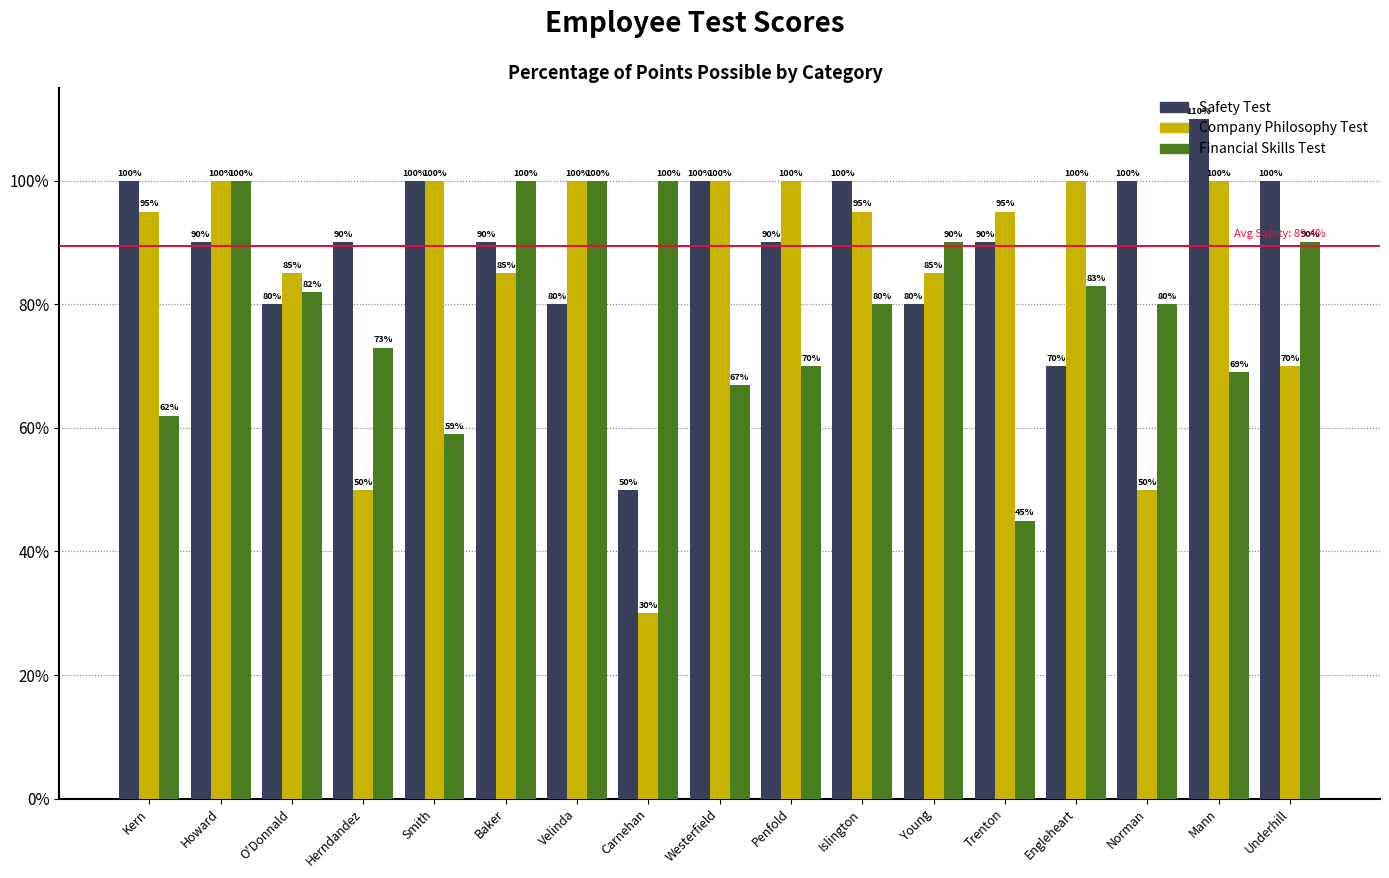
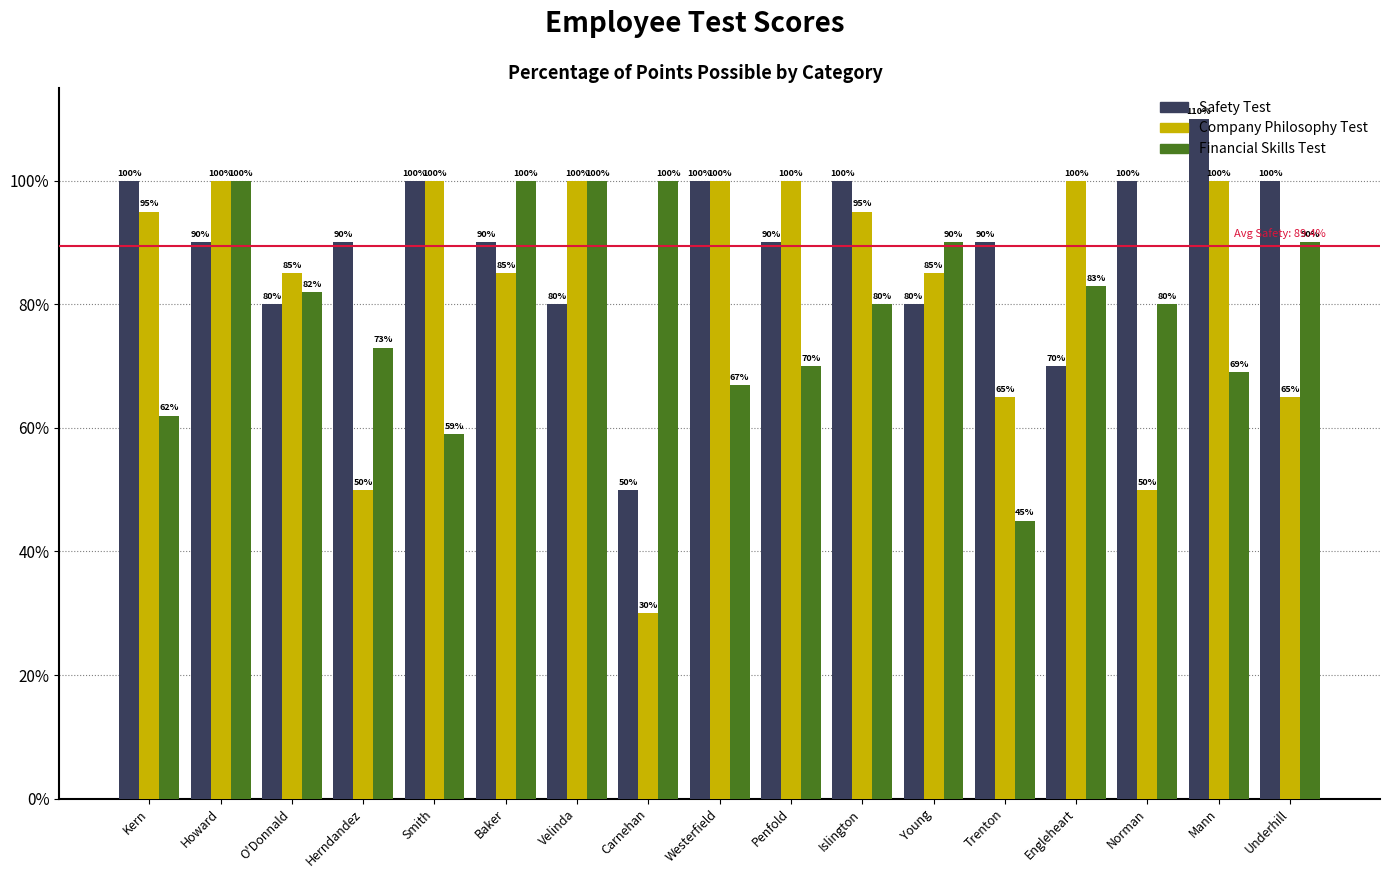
  {
    "Safety Test": {
      "Kern": "100%",
      "Howard": "90%",
      "O'Donnald": "80%",
      "Herndandez": "90%",
      "Baker": "90%",
      "Velinda": "80%",
      "Carnehan": "50%",
      "Penfold": "90%",
      "Islington": "100%",
      "Young": "80%",
      "Trenton": "90%",
      "Engleheart": "70%",
      "Norman": "100%",
      "Mann": "110%",
      "Underhill": "100%"
    },
    "Company Philosophy Test": {
      "Kern": "95%",
      "O'Donnald": "85%",
      "Herndandez": "50%",
      "Baker": "85%",
      "Carnehan": "30%",
      "Penfold": "100%",
      "Islington": "95%",
      "Young": "85%",
-     "Trenton": "95%",
+     "Trenton": "65%",
      "Engleheart": "100%",
      "Norman": "50%",
      "Mann": "100%",
-     "Underhill": "70%"
+     "Underhill": "65%"
    },
    "Financial Skills Test": {
      "Kern": "62%",
      "O'Donnald": "82%",
      "Herndandez": "73%",
      "Smith": "59%",
      "Baker": "100%",
      "Carnehan": "100%",
      "Westerfield": "67%",
      "Penfold": "70%",
      "Islington": "80%",
      "Young": "90%",
      "Trenton": "45%",
      "Engleheart": "83%",
      "Norman": "80%",
      "Mann": "69%"
    }
  }
